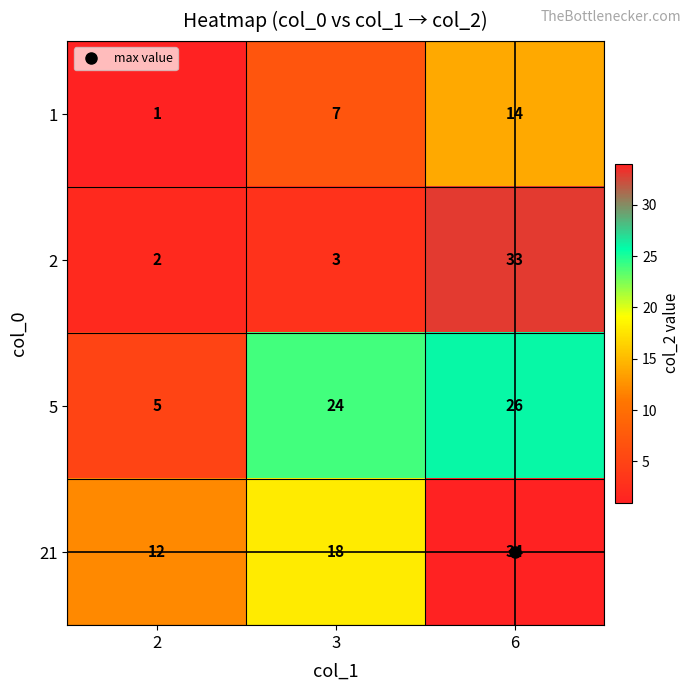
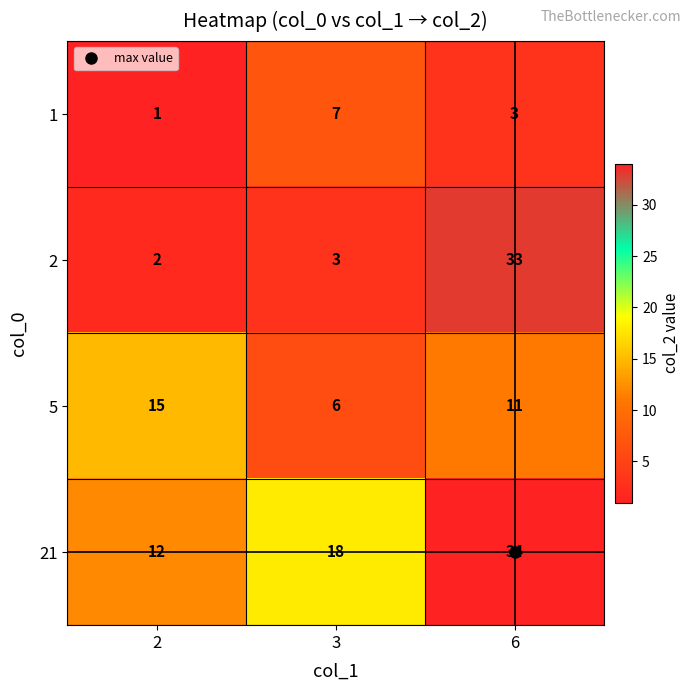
  {
    "1": {
      "2": 1,
      "3": 7,
-     "6": 14
+     "6": 3
    },
    "2": {
      "2": 2,
      "3": 3,
      "6": 33
    },
    "5": {
-     "2": 5,
-     "3": 24,
-     "6": 26
+     "2": 15,
+     "3": 6,
+     "6": 11
    },
    "21": {
      "2": 12,
      "3": 18
    }
  }
